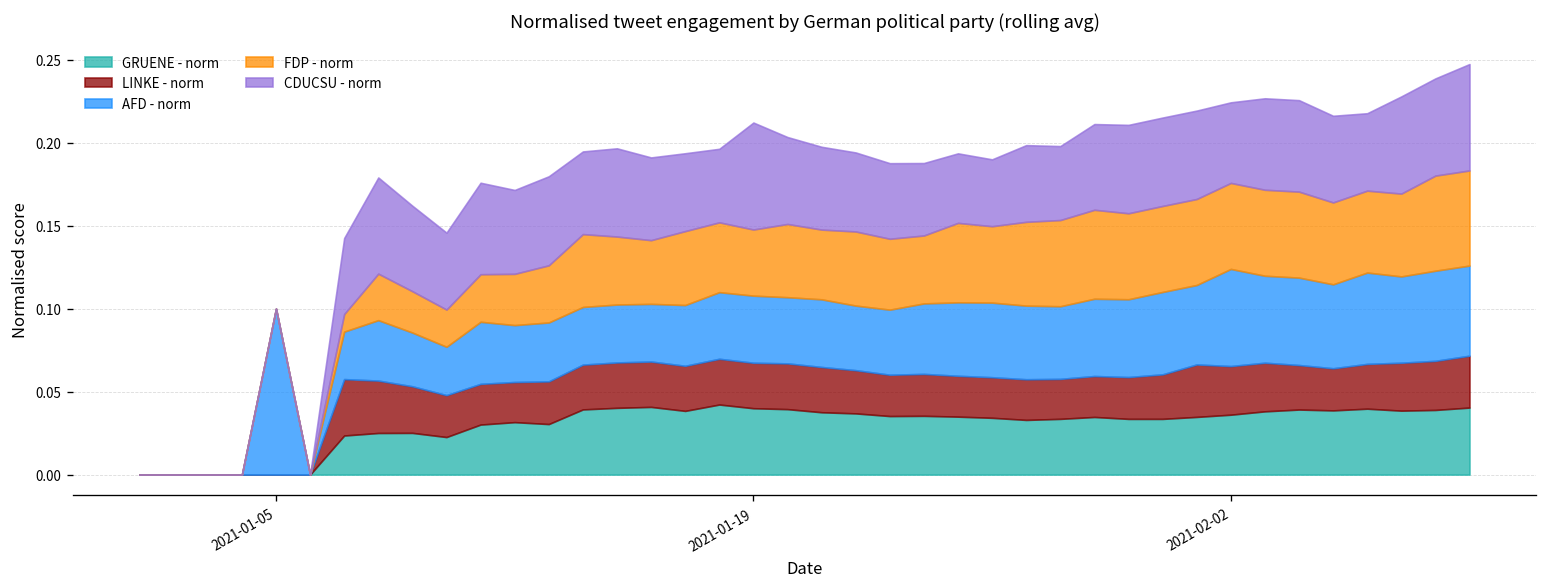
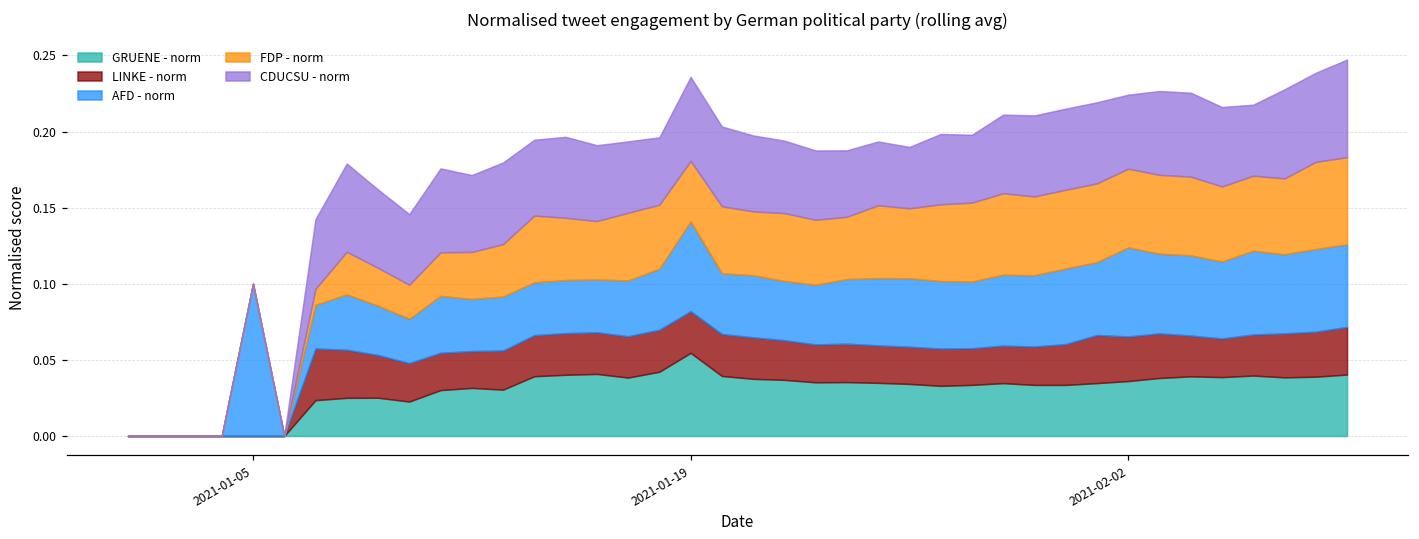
  {
    "GRUENE - norm": {
-     "2021-01-19": 0.040,
+     "2021-01-19": 0.055,
      "2021-02-02": 0.036
    },
    "LINKE - norm": {
      "2021-01-19": 0.027,
      "2021-02-02": 0.029
    },
    "AFD - norm": {
-     "2021-01-19": 0.040,
+     "2021-01-19": 0.059,
      "2021-02-02": 0.059
    },
    "FDP - norm": {
      "2021-01-19": 0.040,
      "2021-02-02": 0.052
    },
    "CDUCSU - norm": {
-     "2021-01-19": 0.064,
+     "2021-01-19": 0.055,
      "2021-02-02": 0.049
    }
  }
